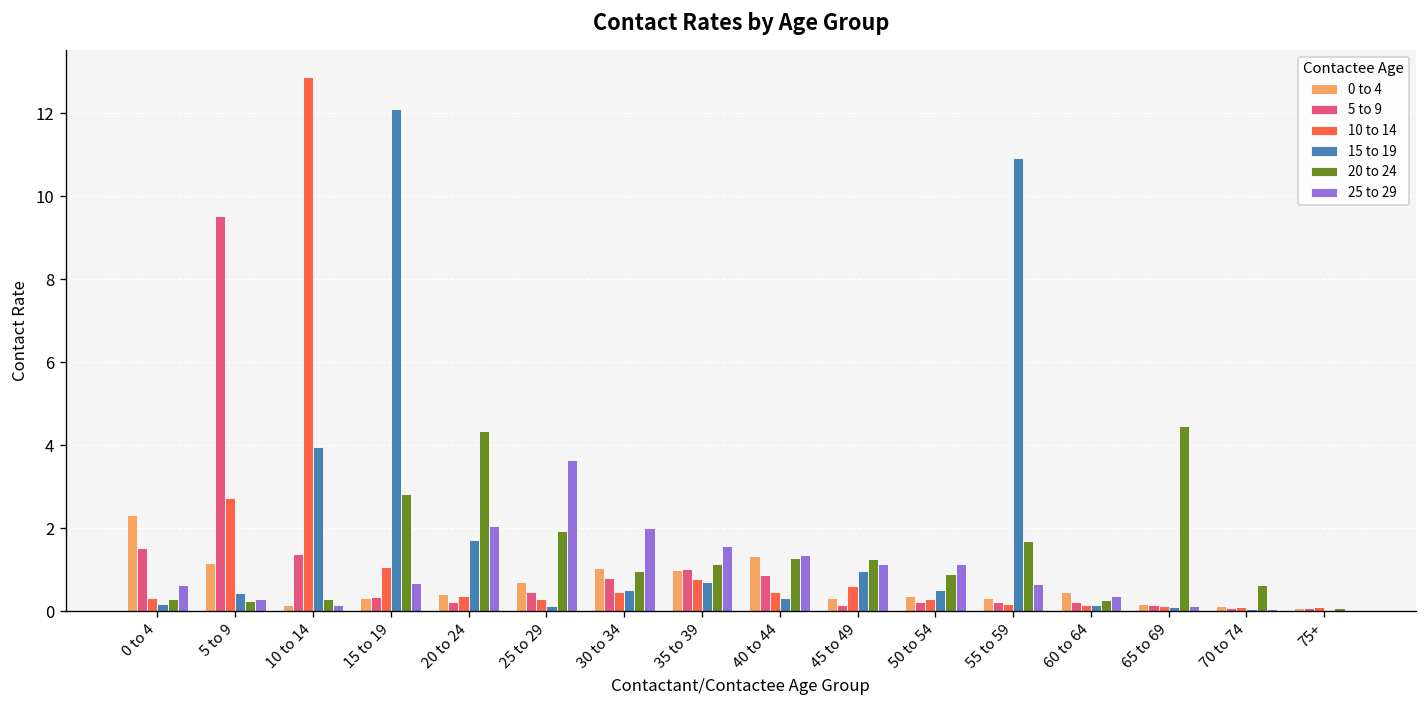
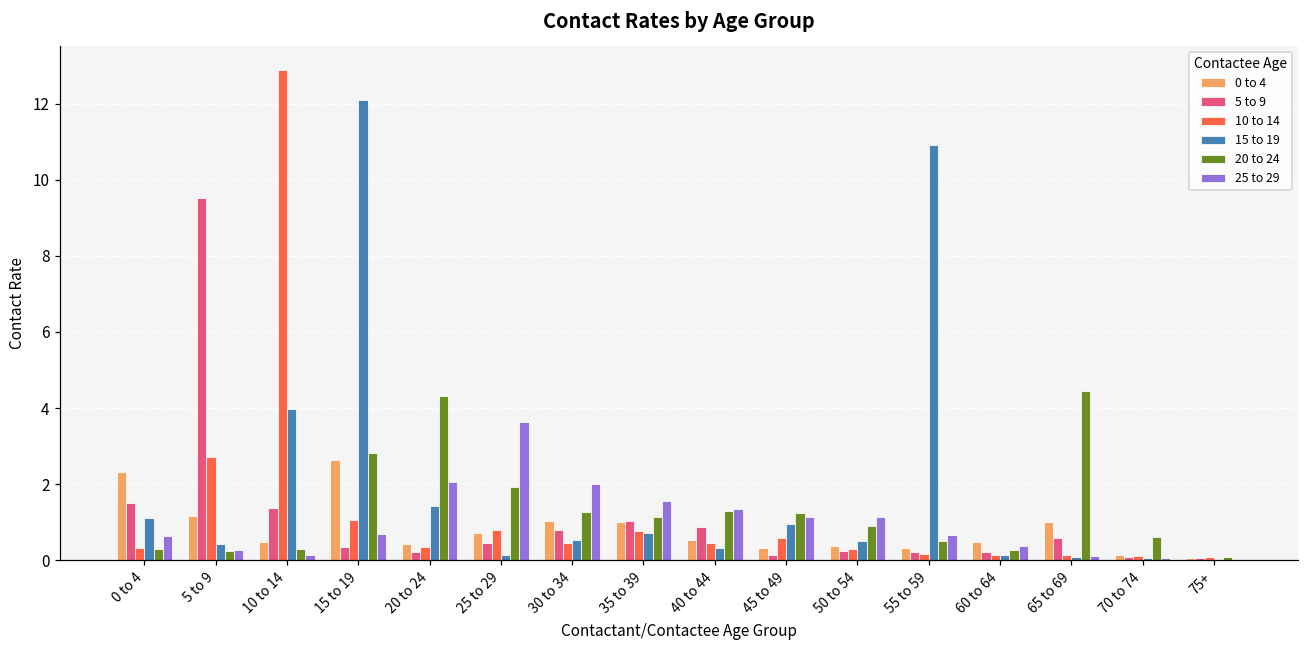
  {
    "0 to 4": {
      "0 to 4": 2.3,
      "5 to 9": 1.2,
-     "10 to 14": 0.1,
-     "15 to 19": 0.3,
+     "10 to 14": 0.5,
+     "15 to 19": 2.6,
      "20 to 24": 0.4,
      "25 to 29": 0.7,
      "30 to 34": 1.0,
      "35 to 39": 1.0,
-     "40 to 44": 1.3,
+     "40 to 44": 0.5,
      "45 to 49": 0.3,
      "50 to 54": 0.4,
      "55 to 59": 0.3,
      "60 to 64": 0.5,
-     "65 to 69": 0.2,
+     "65 to 69": 1.0,
      "70 to 74": 0.1
    },
    "5 to 9": {
      "0 to 4": 1.5,
      "5 to 9": 9.5,
      "10 to 14": 1.4,
      "15 to 19": 0.3,
      "20 to 24": 0.2,
      "25 to 29": 0.5,
      "30 to 34": 0.8,
      "35 to 39": 1.0,
      "40 to 44": 0.9,
      "45 to 49": 0.1,
      "50 to 54": 0.2,
      "55 to 59": 0.2,
      "60 to 64": 0.2,
-     "65 to 69": 0.2,
+     "65 to 69": 0.6,
      "70 to 74": 0.1
    },
    "10 to 14": {
      "0 to 4": 0.3,
      "5 to 9": 2.7,
      "10 to 14": 12.9,
      "15 to 19": 1.1,
      "20 to 24": 0.4,
-     "25 to 29": 0.3,
+     "25 to 29": 0.8,
      "30 to 34": 0.5,
      "35 to 39": 0.8,
      "40 to 44": 0.5,
      "45 to 49": 0.6,
      "50 to 54": 0.3,
      "55 to 59": 0.2,
      "60 to 64": 0.1,
      "65 to 69": 0.1,
      "70 to 74": 0.1,
      "75+": 0.1
    },
    "15 to 19": {
-     "0 to 4": 0.2,
+     "0 to 4": 1.1,
      "5 to 9": 0.4,
      "10 to 14": 4.0,
      "15 to 19": 12.1,
-     "20 to 24": 1.7,
+     "20 to 24": 1.4,
      "25 to 29": 0.1,
      "30 to 34": 0.5,
      "35 to 39": 0.7,
      "40 to 44": 0.3,
      "45 to 49": 1.0,
      "50 to 54": 0.5,
      "55 to 59": 10.9,
      "60 to 64": 0.1,
      "65 to 69": 0.1
    },
    "20 to 24": {
      "0 to 4": 0.3,
      "5 to 9": 0.2,
      "10 to 14": 0.3,
      "15 to 19": 2.8,
      "20 to 24": 4.3,
      "25 to 29": 1.9,
-     "30 to 34": 1.0,
+     "30 to 34": 1.3,
      "35 to 39": 1.1,
      "40 to 44": 1.3,
      "45 to 49": 1.2,
      "50 to 54": 0.9,
-     "55 to 59": 1.7,
+     "55 to 59": 0.5,
      "60 to 64": 0.3,
      "65 to 69": 4.5,
      "70 to 74": 0.6
    },
    "25 to 29": {
      "0 to 4": 0.6,
      "5 to 9": 0.3,
      "10 to 14": 0.1,
      "15 to 19": 0.7,
      "20 to 24": 2.1,
      "25 to 29": 3.6,
      "30 to 34": 2.0,
      "35 to 39": 1.6,
      "40 to 44": 1.3,
      "45 to 49": 1.1,
      "50 to 54": 1.1,
      "55 to 59": 0.7,
      "60 to 64": 0.4,
      "65 to 69": 0.1
    }
  }
